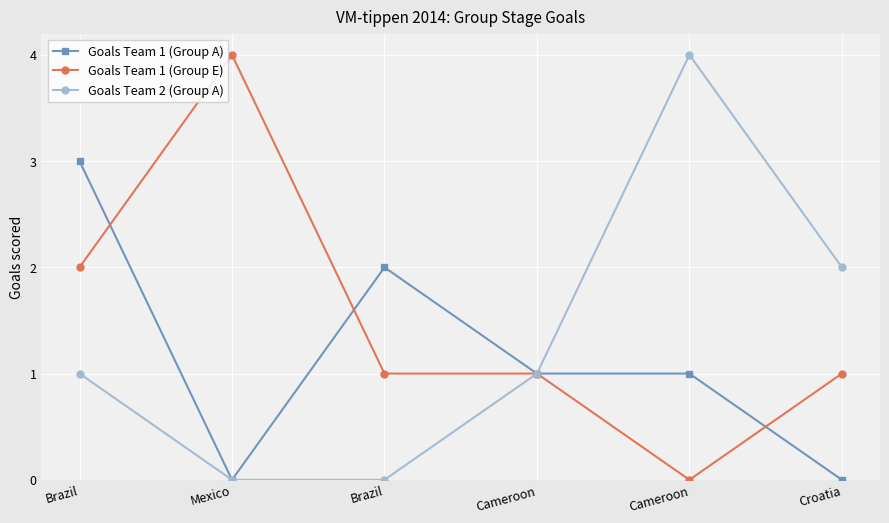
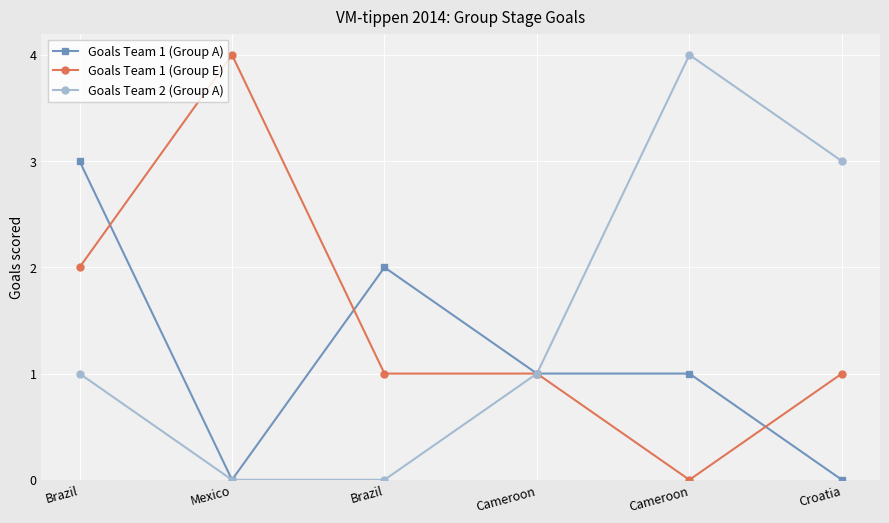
  {
    "Goals Team 1 (Group A)": {
      "Croatia": 0
    },
    "Goals Team 1 (Group E)": {
      "Mexico": 4,
      "Croatia": 1
    },
    "Goals Team 2 (Group A)": {
-     "Croatia": 2
+     "Croatia": 3
    }
  }
